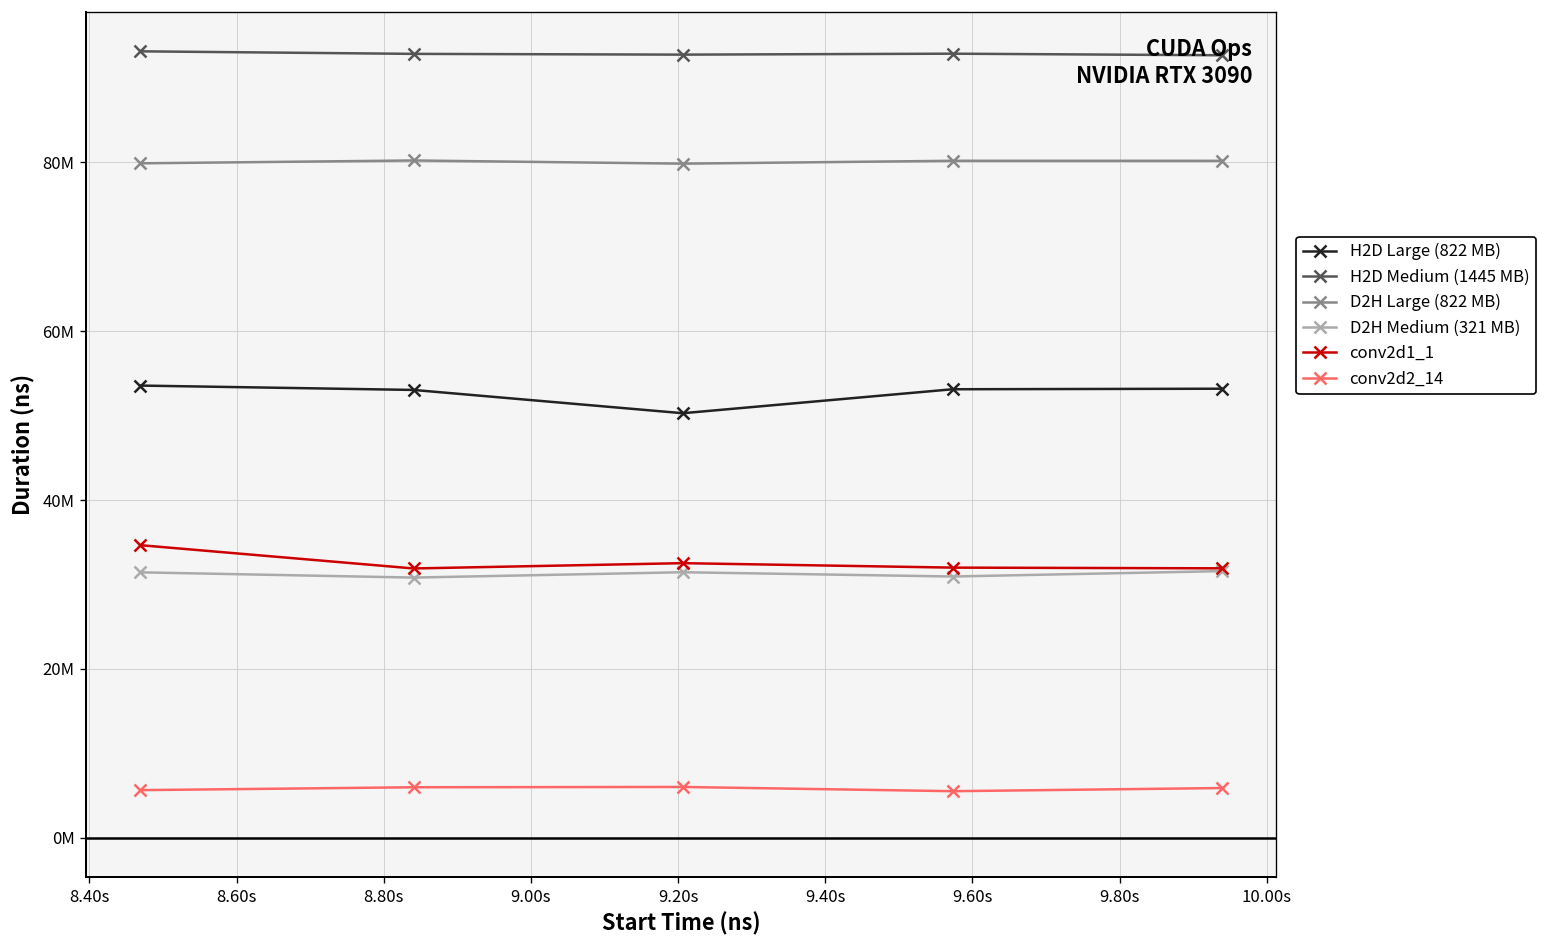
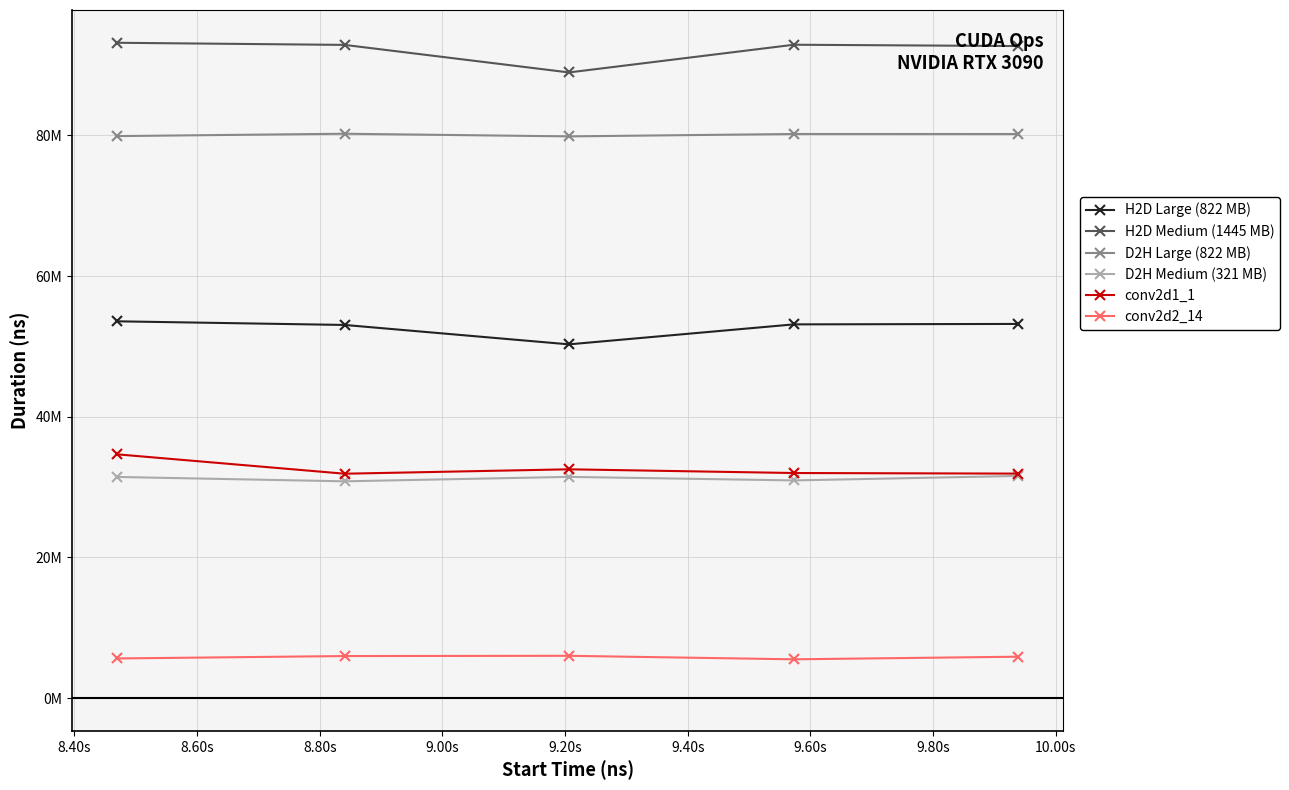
  {
    "H2D Large (822 MB)": {
      "9.20s": 50000000
    },
    "H2D Medium (1445 MB)": {
-     "9.20s": 93000000
+     "9.20s": 89000000
    },
    "conv2d1_1": {
      "9.20s": 33000000
    },
    "conv2d2_14": {
      "9.20s": 6000000
    }
  }
